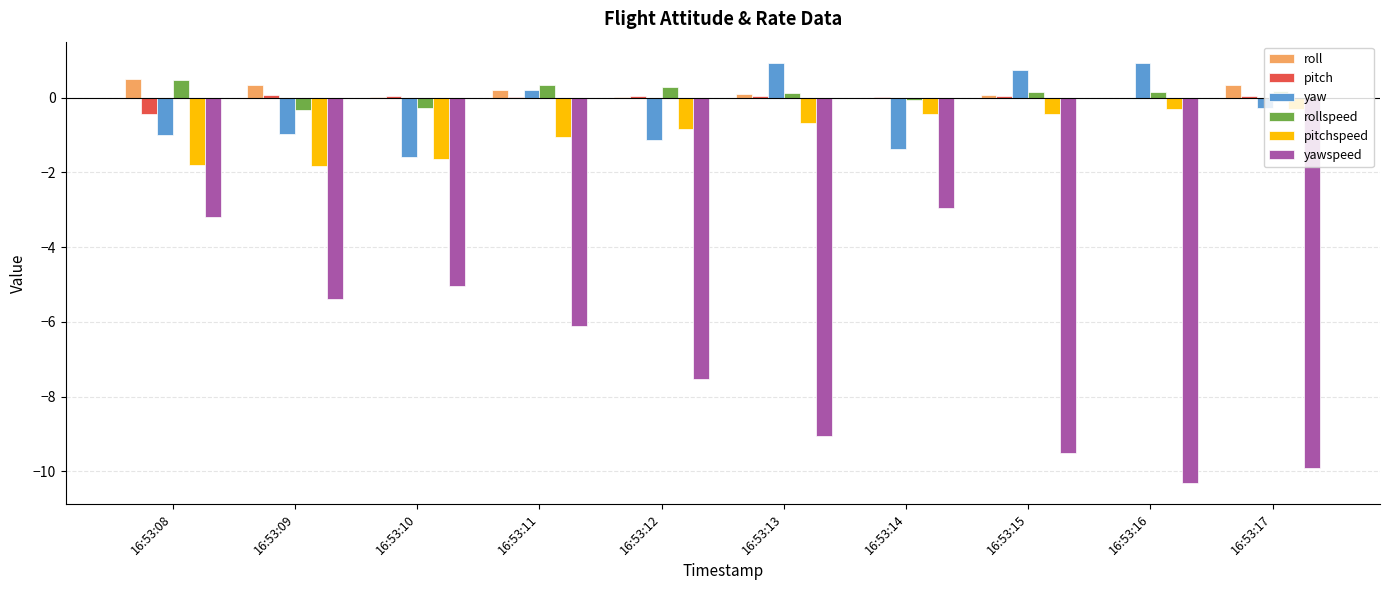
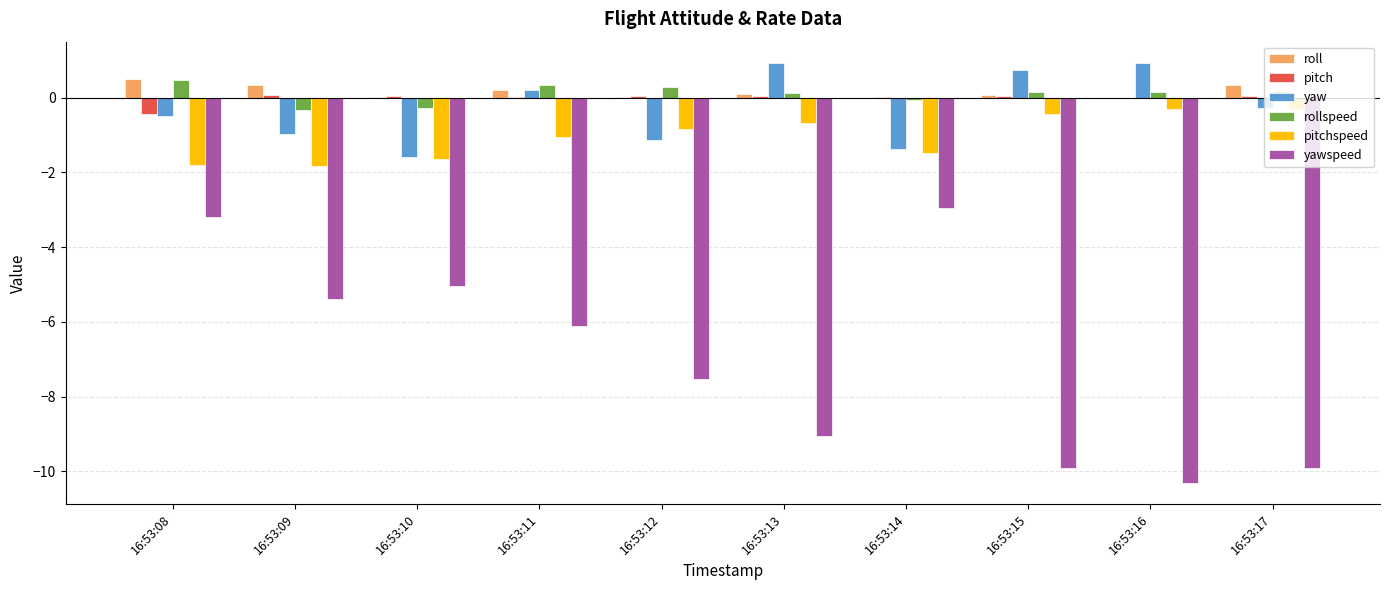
  {
    "roll": {
      "16:53:08": 0.5,
      "16:53:09": 0.3,
      "16:53:11": 0.2,
      "16:53:13": 0.1,
      "16:53:15": 0.1,
      "16:53:17": 0.3
    },
    "pitch": {
      "16:53:08": -0.4,
      "16:53:09": 0.1
    },
    "yaw": {
-     "16:53:08": -1.0,
+     "16:53:08": -0.5,
      "16:53:09": -1.0,
      "16:53:10": -1.6,
      "16:53:11": 0.2,
      "16:53:12": -1.1,
      "16:53:13": 0.9,
      "16:53:14": -1.4,
      "16:53:15": 0.7,
      "16:53:16": 0.9
    },
    "rollspeed": {
      "16:53:08": 0.5,
      "16:53:09": -0.3,
      "16:53:10": -0.3,
      "16:53:11": 0.3,
      "16:53:12": 0.3,
      "16:53:13": 0.1,
      "16:53:14": -0.1,
      "16:53:15": 0.2,
      "16:53:16": 0.2
    },
    "pitchspeed": {
      "16:53:08": -1.8,
      "16:53:09": -1.8,
      "16:53:10": -1.7,
      "16:53:11": -1.1,
      "16:53:12": -0.8,
      "16:53:13": -0.7,
-     "16:53:14": -0.4,
+     "16:53:14": -1.5,
      "16:53:15": -0.4,
      "16:53:16": -0.3
    },
    "yawspeed": {
      "16:53:08": -3.2,
      "16:53:09": -5.4,
      "16:53:10": -5.1,
      "16:53:11": -6.1,
      "16:53:12": -7.5,
      "16:53:13": -9.1,
      "16:53:14": -2.9,
-     "16:53:15": -9.5,
+     "16:53:15": -9.9,
      "16:53:16": -10.3,
      "16:53:17": -9.9
    }
  }
